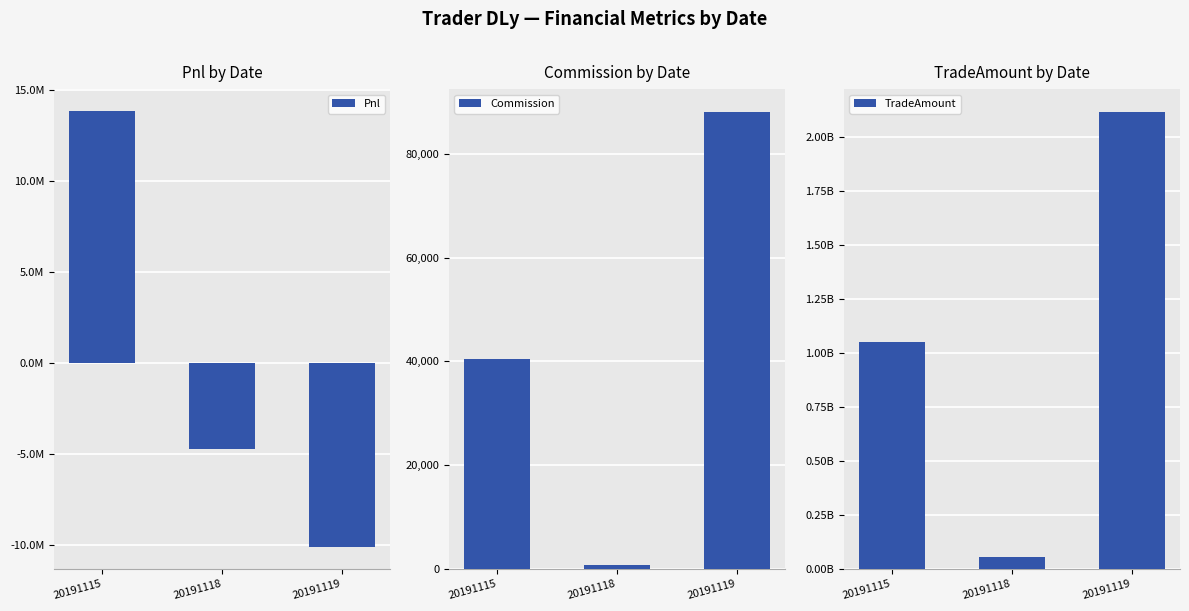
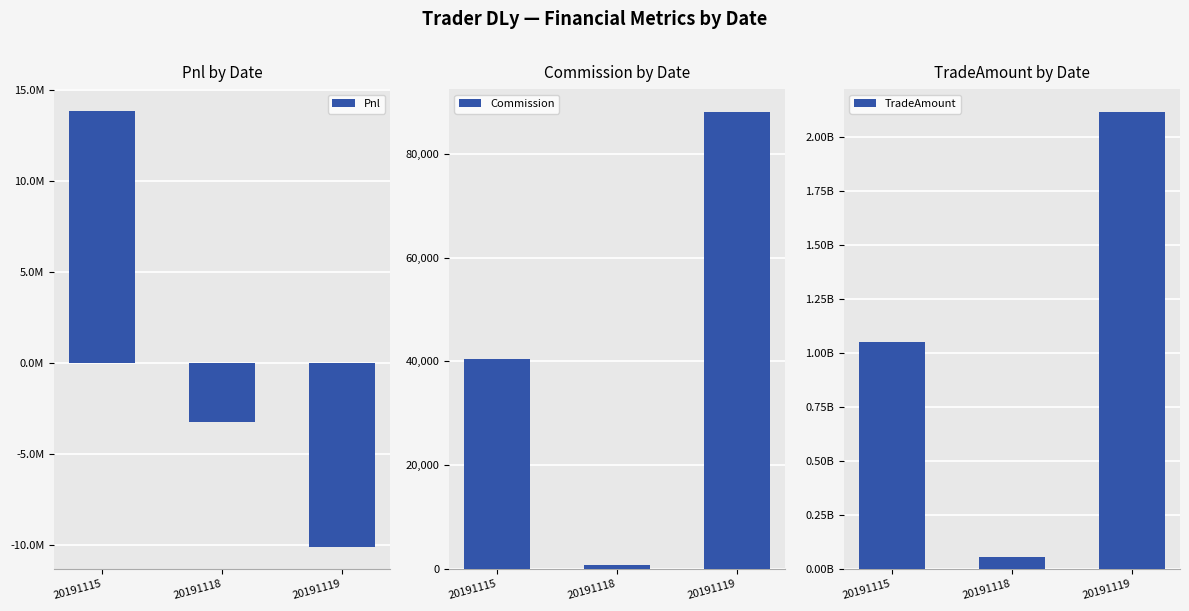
  {
    "Pnl by Date": {
      "20191115": "13900000",
-     "20191118": "-4700000",
+     "20191118": "-3300000",
      "20191119": "-10100000"
    },
    "Commission by Date": {
      "20191115": "41,000",
      "20191118": "1,000",
      "20191119": "88,000"
    },
    "TradeAmount by Date": {
      "20191115": "1050000000",
      "20191118": "50000000",
      "20191119": "2110000000"
    }
  }
